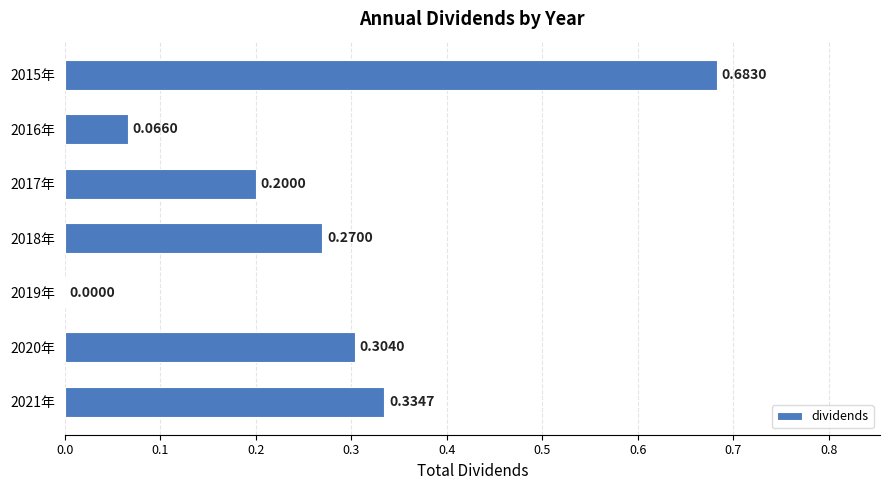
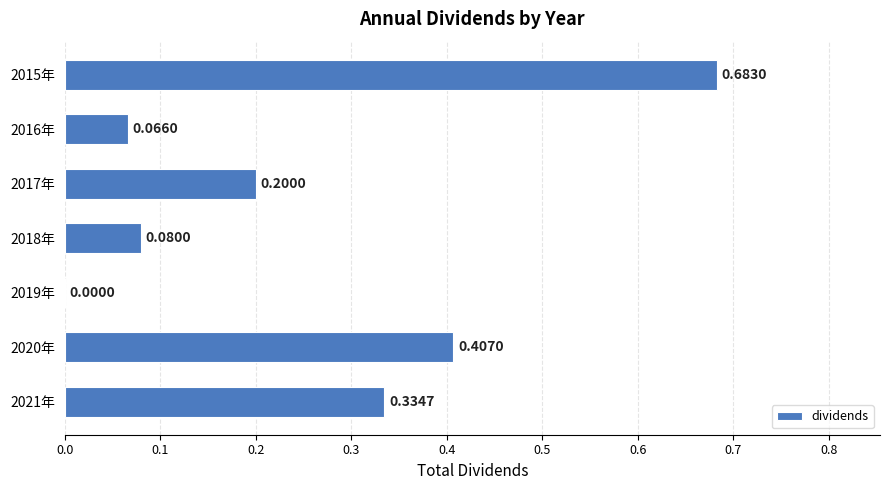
  {
    "2015年": 0.6830,
    "2016年": 0.0660,
    "2017年": 0.2000,
-   "2018年": 0.2700,
+   "2018年": 0.0800,
    "2019年": 0.0000,
-   "2020年": 0.3040,
+   "2020年": 0.4070,
    "2021年": 0.3347
  }
